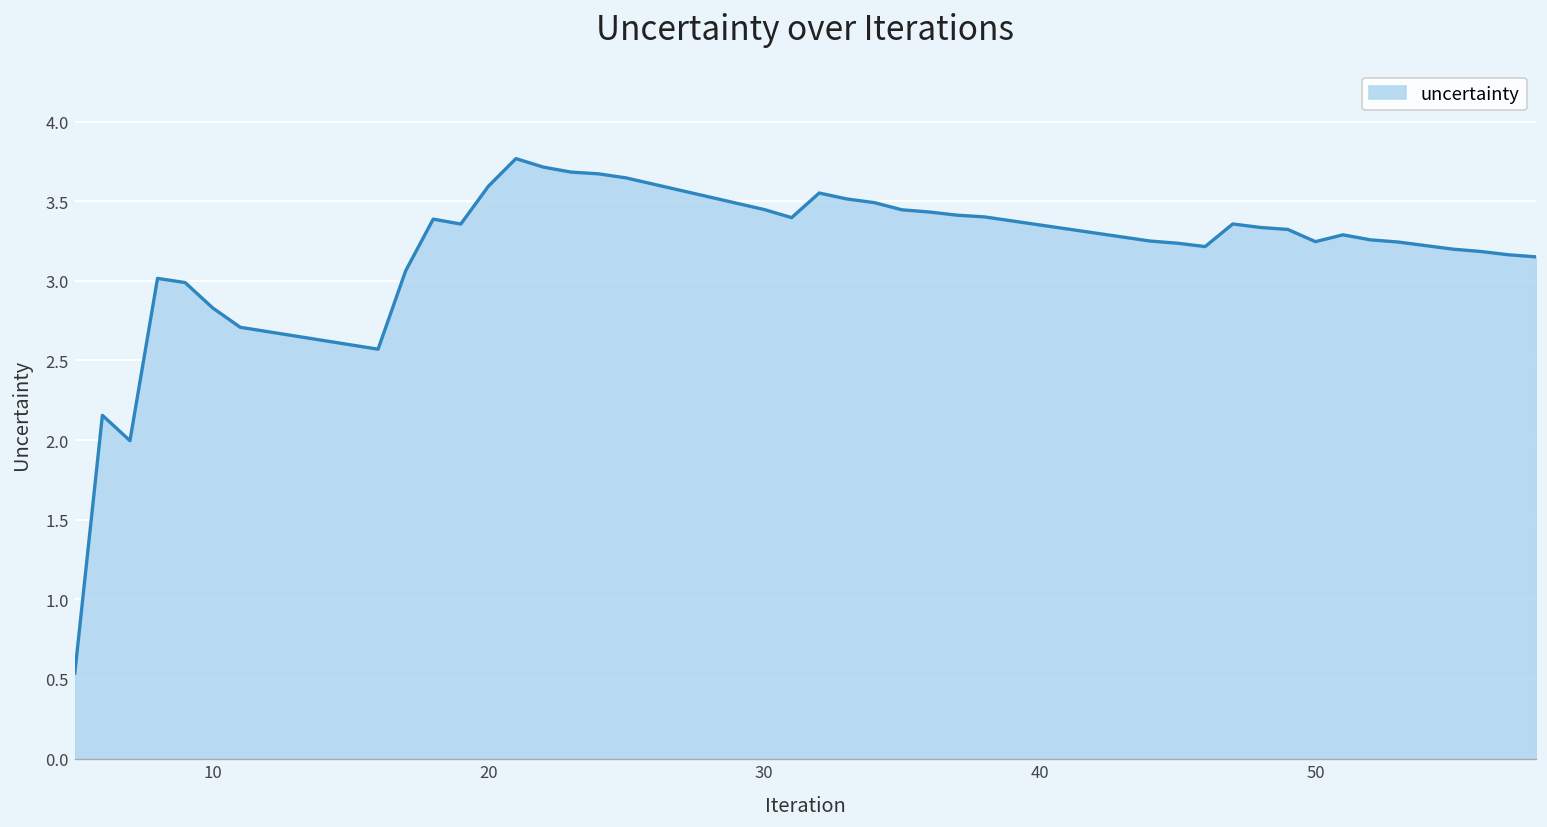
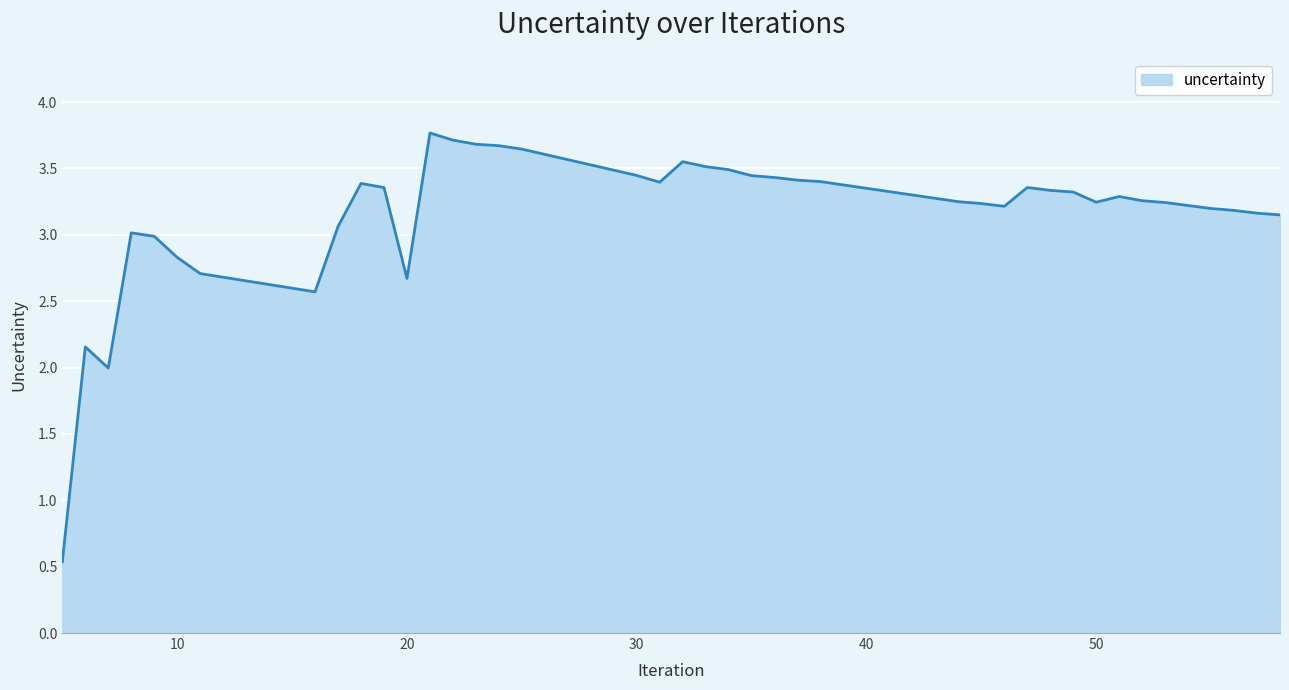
  {
    "10": 2.83,
-   "20": 3.59,
+   "20": 2.67,
    "30": 3.45,
    "50": 3.25
  }
